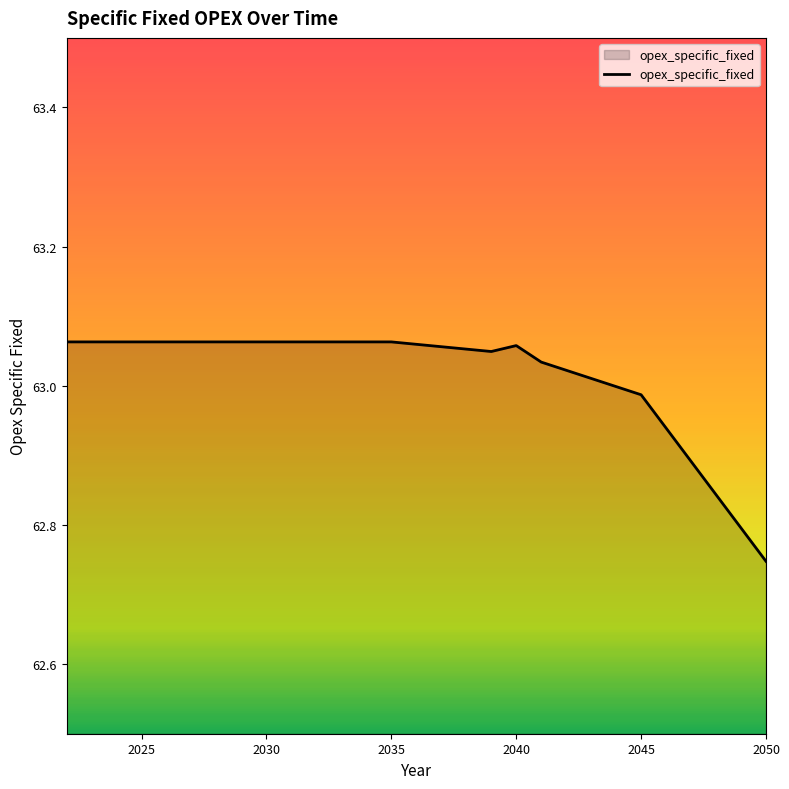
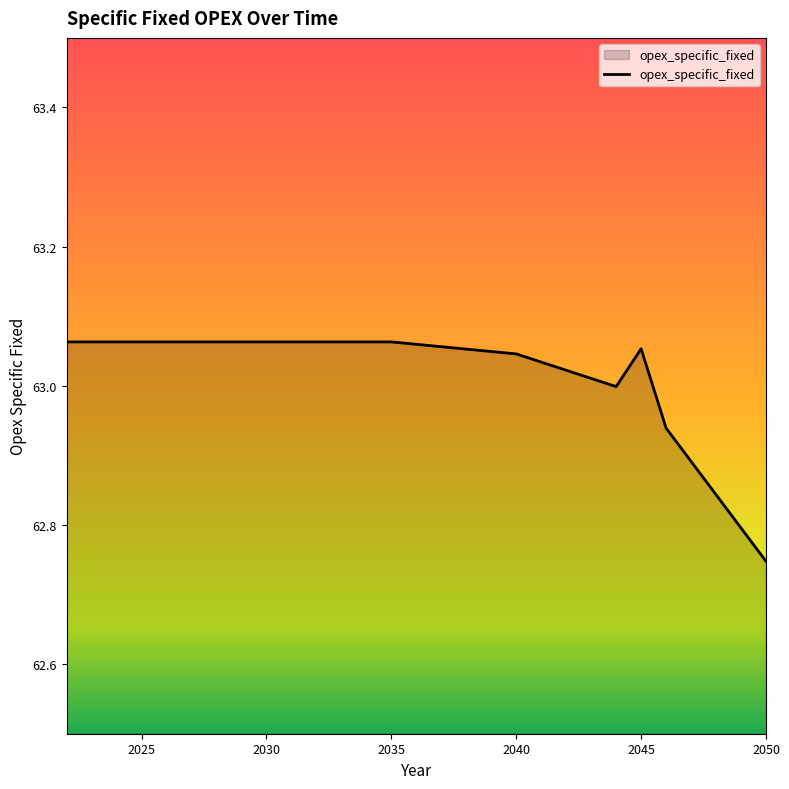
  {
    "2025": 63.06,
    "2030": 63.06,
    "2035": 63.06,
-   "2040": 63.06,
-   "2045": 62.99,
+   "2040": 63.05,
+   "2045": 63.05,
    "2050": 62.75
  }
